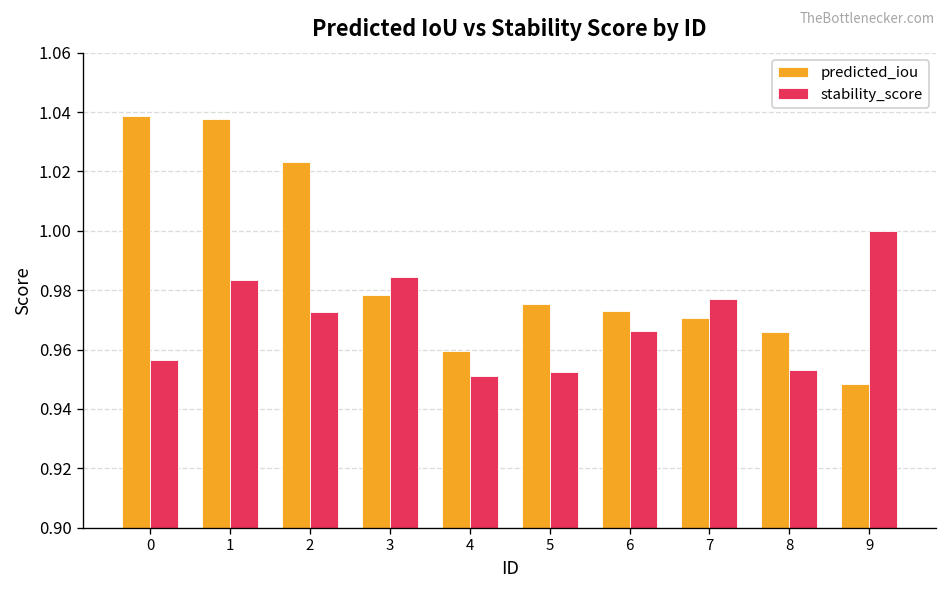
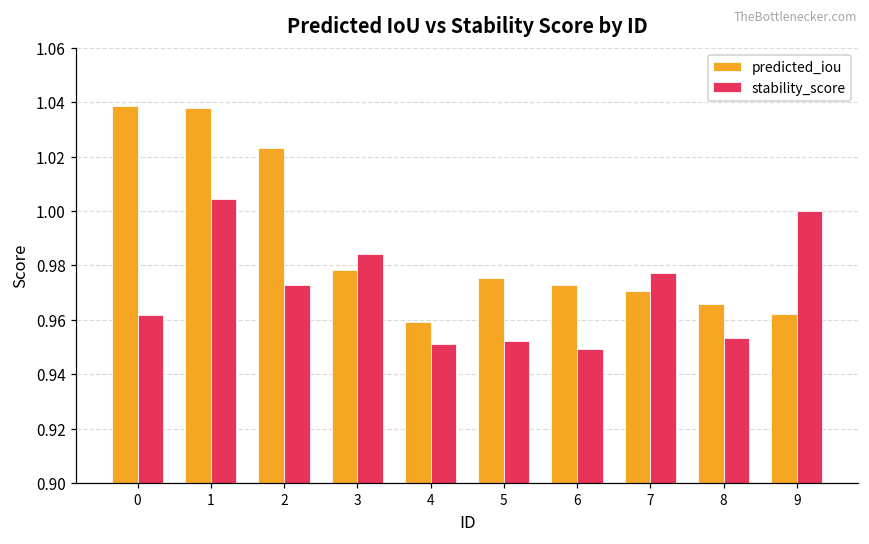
  {
    "predicted_iou": {
      "0": 1.039,
      "1": 1.038,
      "2": 1.023,
      "3": 0.978,
      "4": 0.959,
      "5": 0.975,
      "6": 0.973,
      "7": 0.971,
      "8": 0.966,
-     "9": 0.948
+     "9": 0.962
    },
    "stability_score": {
-     "0": 0.957,
-     "1": 0.984,
+     "0": 0.962,
+     "1": 1.005,
      "2": 0.973,
      "3": 0.984,
      "4": 0.951,
      "5": 0.952,
-     "6": 0.966,
+     "6": 0.949,
      "7": 0.977,
      "8": 0.953,
      "9": 1.000
    }
  }
